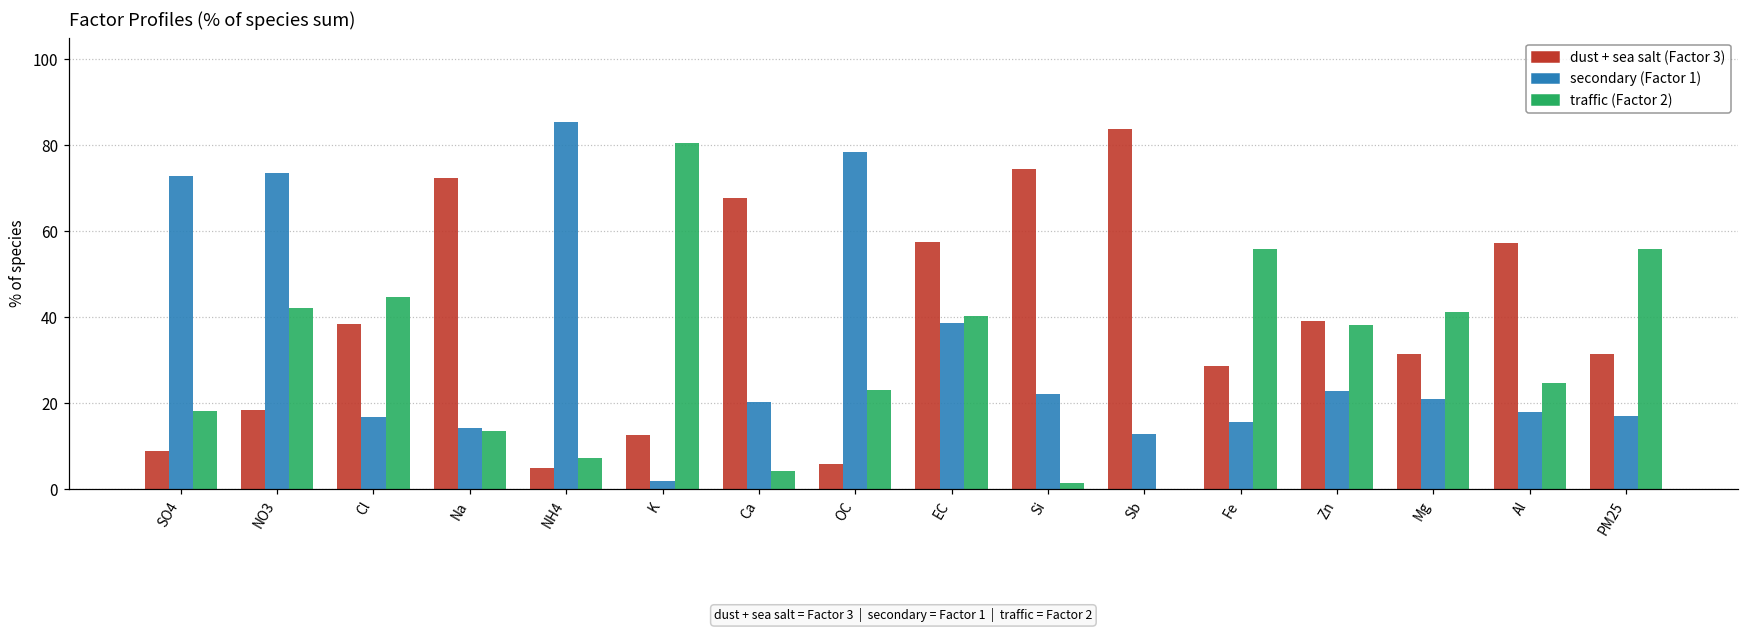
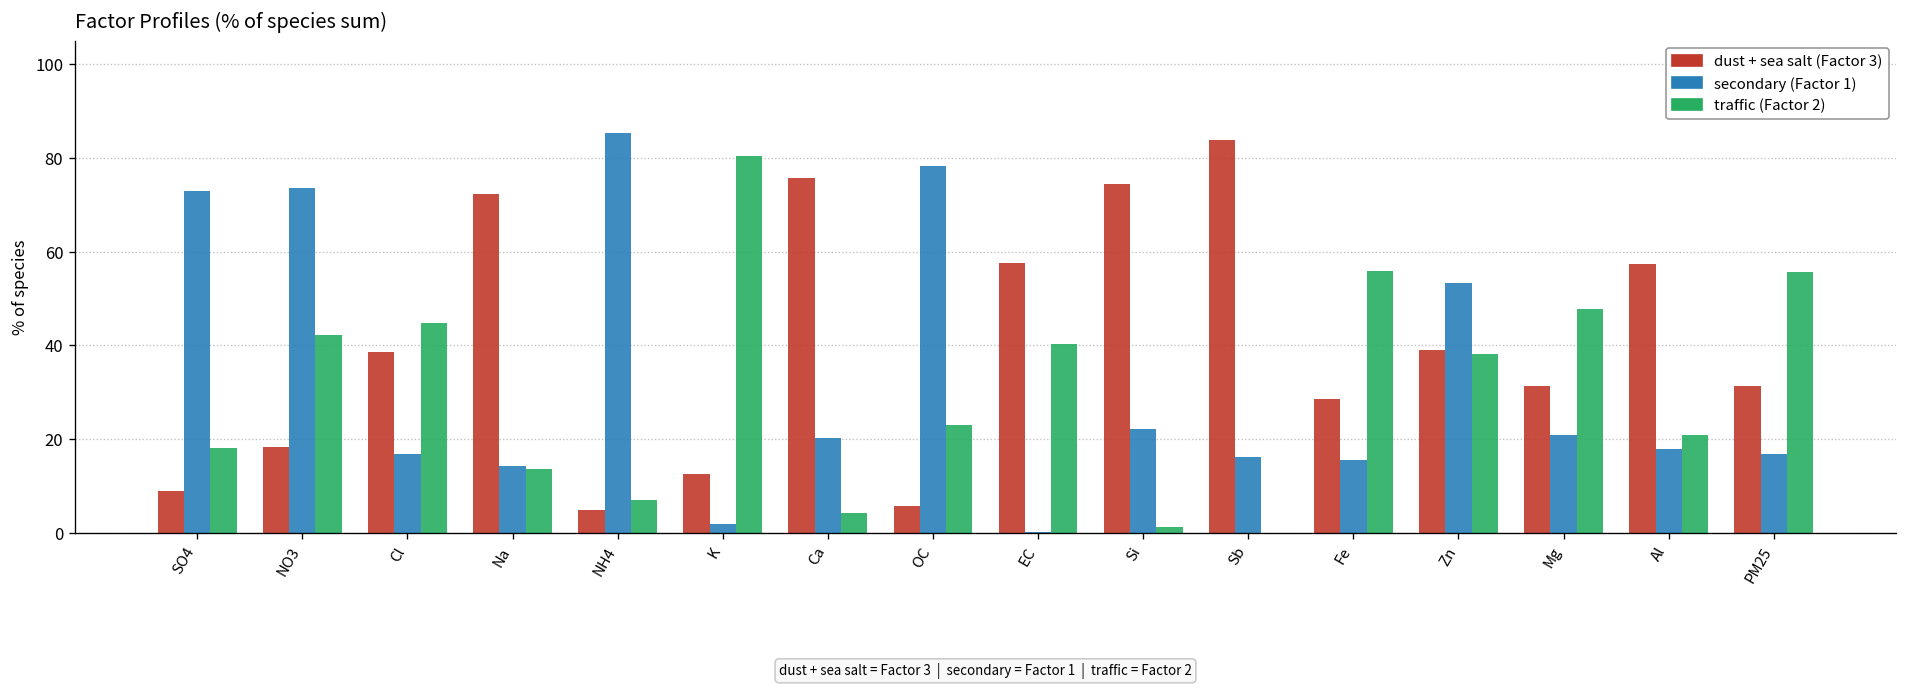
  {
    "dust + sea salt (Factor 3)": {
      "SO4": 9,
      "NO3": 18,
      "Cl": 38,
      "Na": 72,
      "NH4": 5,
      "K": 13,
-     "Ca": 68,
+     "Ca": 76,
      "OC": 6,
      "EC": 57,
      "Si": 74,
      "Sb": 84,
      "Fe": 29,
      "Zn": 39,
      "Mg": 31,
      "Al": 57,
      "PM25": 31
    },
    "secondary (Factor 1)": {
      "SO4": 73,
      "NO3": 74,
      "Cl": 17,
      "Na": 14,
      "NH4": 85,
      "K": 2,
      "Ca": 20,
      "OC": 78,
-     "EC": 39,
+     "EC": 0,
      "Si": 22,
-     "Sb": 13,
+     "Sb": 16,
      "Fe": 16,
-     "Zn": 23,
+     "Zn": 53,
      "Mg": 21,
      "Al": 18,
      "PM25": 17
    },
    "traffic (Factor 2)": {
      "SO4": 18,
      "NO3": 42,
      "Cl": 45,
      "Na": 14,
      "NH4": 7,
      "K": 80,
      "Ca": 4,
      "OC": 23,
      "EC": 40,
      "Si": 1,
      "Sb": 0,
      "Fe": 56,
      "Zn": 38,
-     "Mg": 41,
-     "Al": 25,
+     "Mg": 48,
+     "Al": 21,
      "PM25": 56
    }
  }
